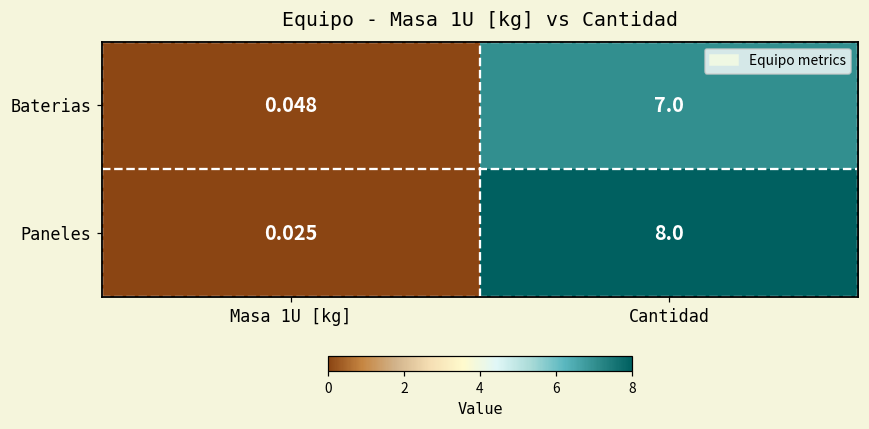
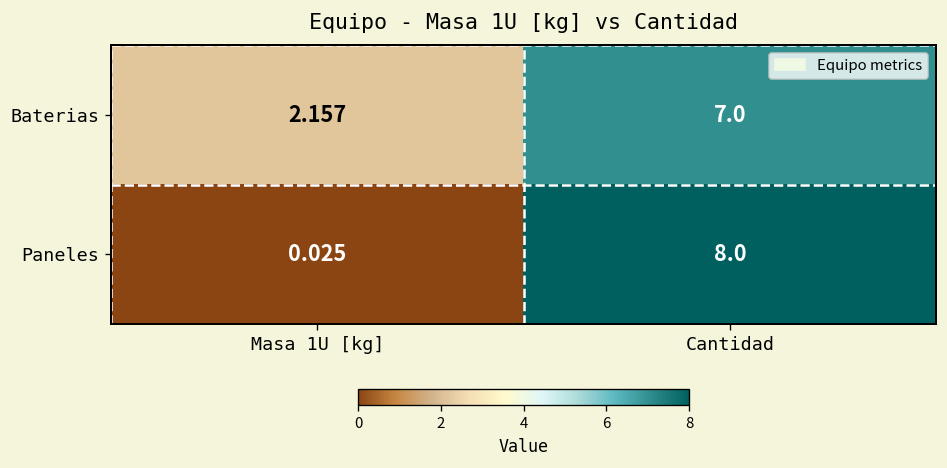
  {
    "Baterias": {
-     "Masa 1U [kg]": 0.048,
+     "Masa 1U [kg]": 2.157,
      "Cantidad": 7.0
    },
    "Paneles": {
      "Masa 1U [kg]": 0.025,
      "Cantidad": 8.0
    }
  }
